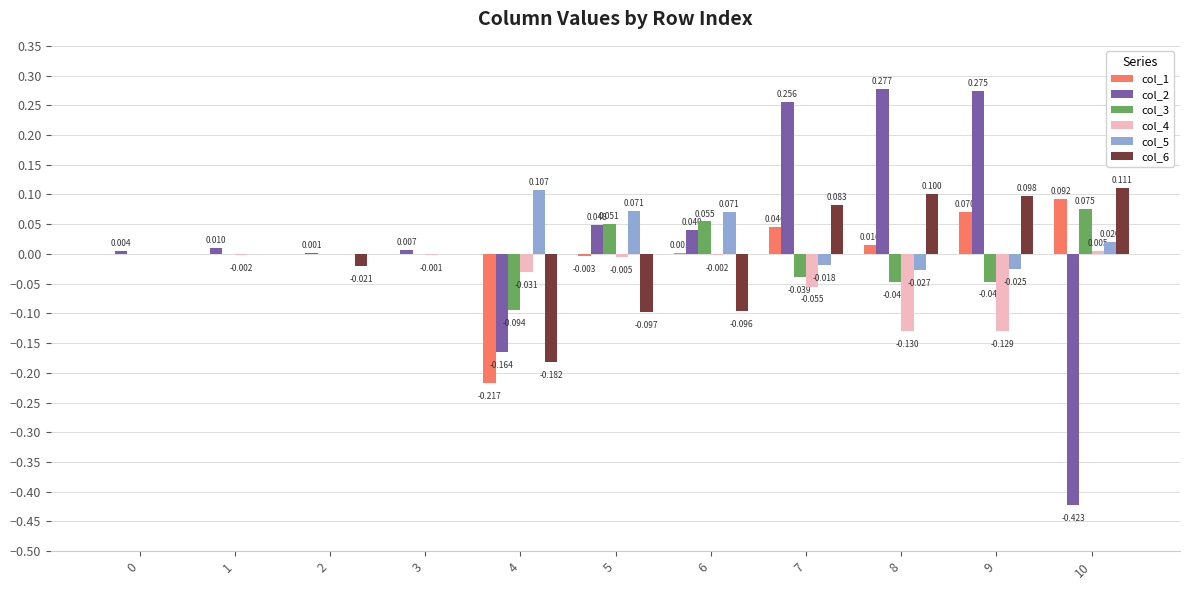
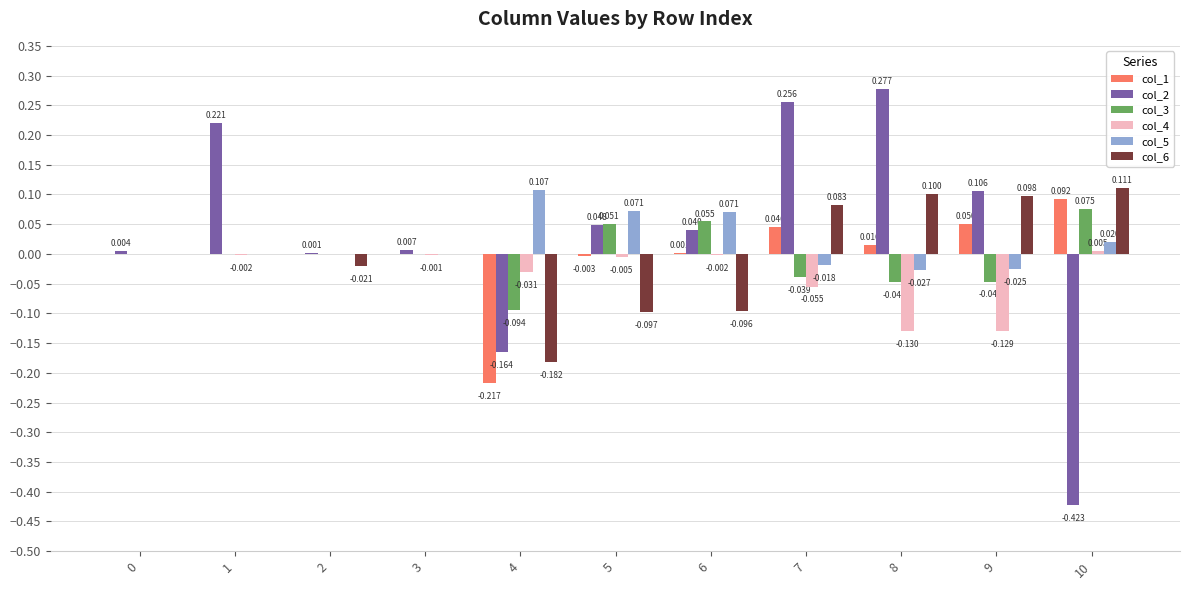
  {
    "col_1": {
      "4": -0.217,
      "5": -0.003,
      "6": 0.001,
      "7": 0.046,
      "8": 0.016,
-     "9": 0.070,
+     "9": 0.050,
      "10": 0.092
    },
    "col_2": {
      "0": 0.004,
-     "1": 0.010,
+     "1": 0.221,
      "2": 0.001,
      "3": 0.007,
      "4": -0.164,
      "6": 0.040,
      "7": 0.256,
      "8": 0.277,
-     "9": 0.275,
+     "9": 0.106,
      "10": -0.423
    },
    "col_3": {
      "4": -0.094,
      "6": 0.055,
      "7": -0.039,
      "8": -0.047,
      "9": -0.046,
      "10": 0.075
    },
    "col_4": {
      "1": -0.002,
      "3": -0.001,
      "4": -0.031,
      "5": -0.005,
      "6": -0.002,
      "7": -0.055,
      "8": -0.130,
      "9": -0.129,
      "10": 0.005
    },
    "col_5": {
      "4": 0.107,
      "5": 0.071,
      "6": 0.071,
      "7": -0.018,
      "8": -0.027,
      "9": -0.025,
      "10": 0.020
    },
    "col_6": {
      "2": -0.021,
      "4": -0.182,
      "5": -0.097,
      "6": -0.096,
      "7": 0.083,
      "8": 0.100,
      "9": 0.098,
      "10": 0.111
    }
  }
